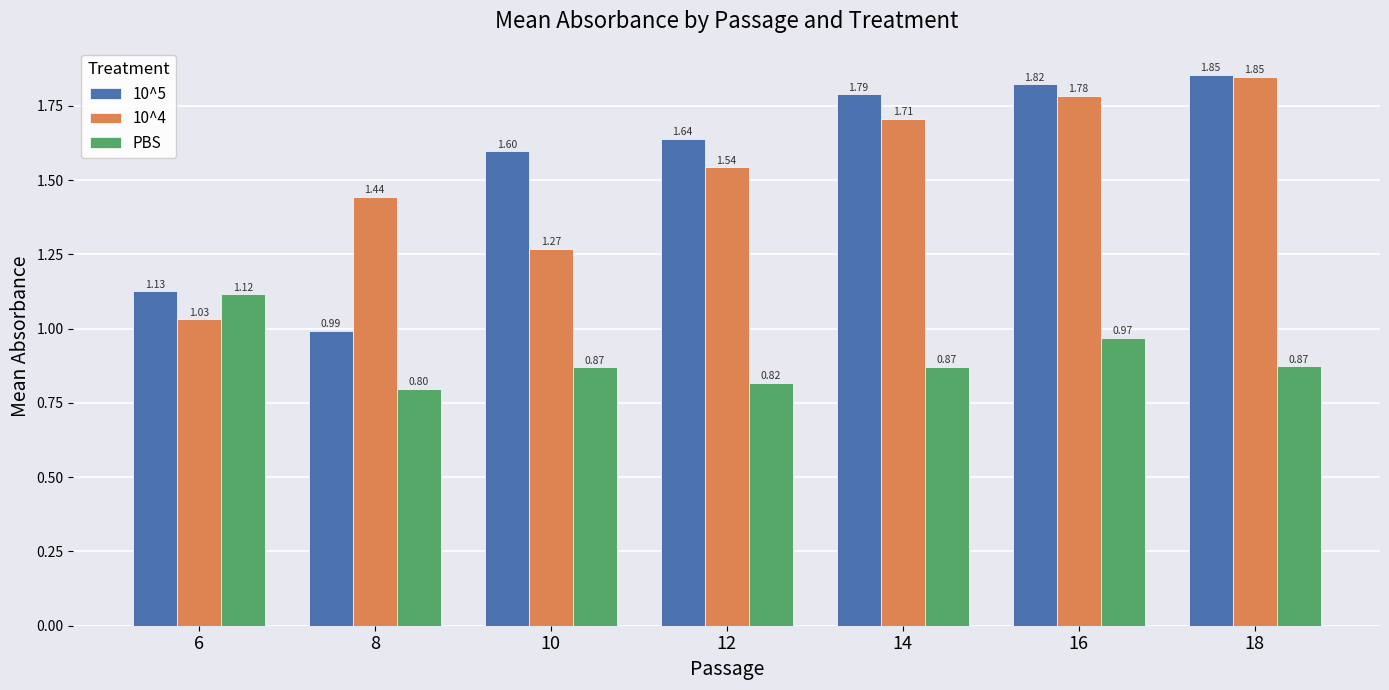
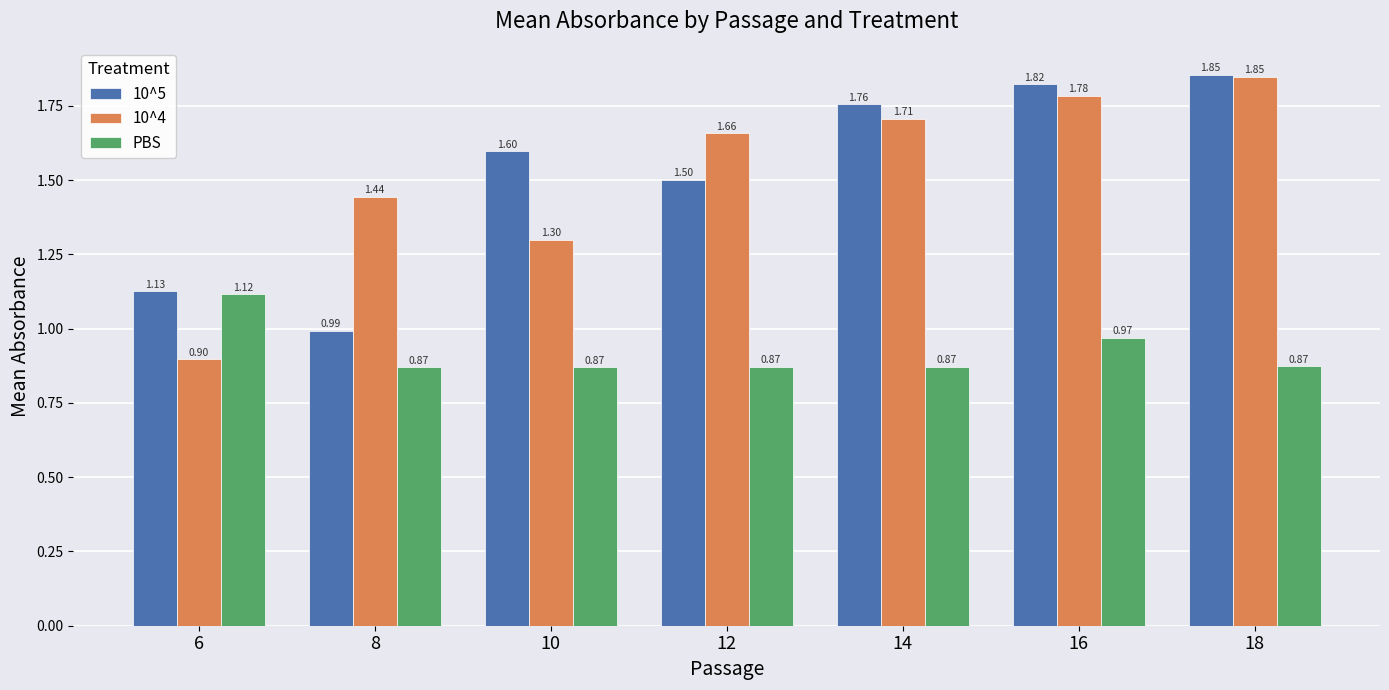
  {
    "10^5": {
      "6": 1.13,
      "8": 0.99,
      "10": 1.60,
-     "12": 1.64,
-     "14": 1.79,
+     "12": 1.50,
+     "14": 1.76,
      "16": 1.82,
      "18": 1.85
    },
    "10^4": {
-     "6": 1.03,
+     "6": 0.90,
      "8": 1.44,
-     "10": 1.27,
-     "12": 1.54,
+     "10": 1.30,
+     "12": 1.66,
      "14": 1.71,
      "16": 1.78,
      "18": 1.85
    },
    "PBS": {
      "6": 1.12,
-     "8": 0.80,
+     "8": 0.87,
      "10": 0.87,
-     "12": 0.82,
+     "12": 0.87,
      "14": 0.87,
      "16": 0.97,
      "18": 0.87
    }
  }
